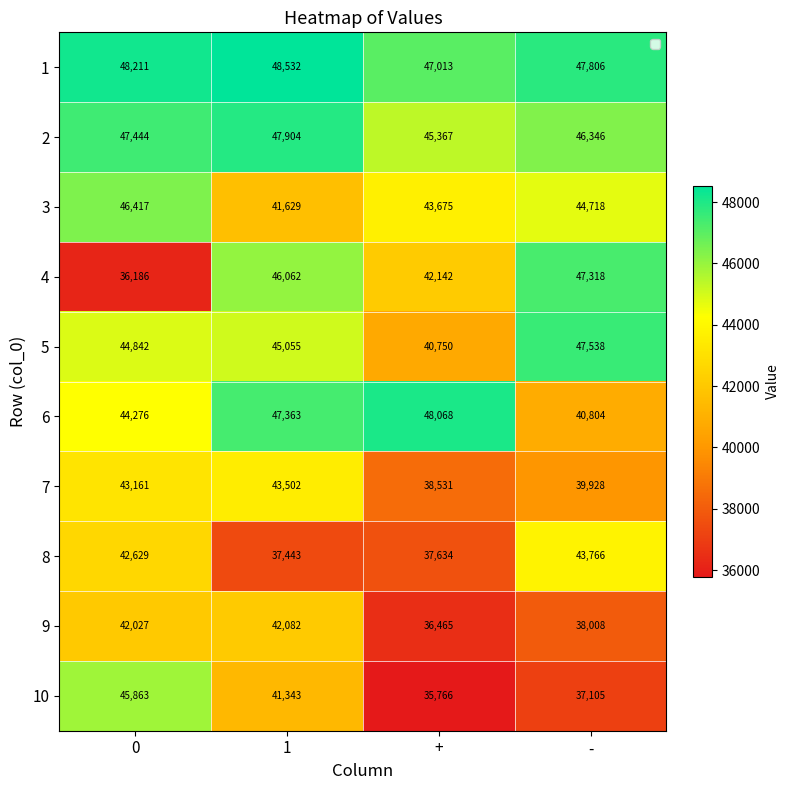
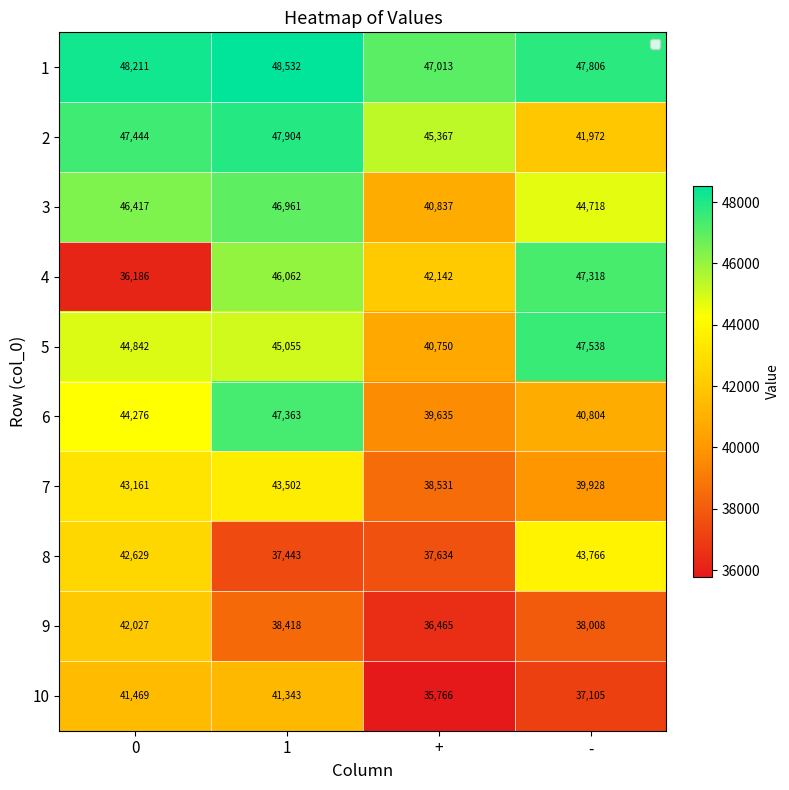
  {
    "1": {
      "0": "48,211",
      "1": "48,532",
      "+": "47,013",
      "-": "47,806"
    },
    "2": {
      "0": "47,444",
      "1": "47,904",
      "+": "45,367",
-     "-": "46,346"
+     "-": "41,972"
    },
    "3": {
      "0": "46,417",
-     "1": "41,629",
-     "+": "43,675",
+     "1": "46,961",
+     "+": "40,837",
      "-": "44,718"
    },
    "4": {
      "0": "36,186",
      "1": "46,062",
      "+": "42,142",
      "-": "47,318"
    },
    "5": {
      "0": "44,842",
      "1": "45,055",
      "+": "40,750",
      "-": "47,538"
    },
    "6": {
      "0": "44,276",
      "1": "47,363",
-     "+": "48,068",
+     "+": "39,635",
      "-": "40,804"
    },
    "7": {
      "0": "43,161",
      "1": "43,502",
      "+": "38,531",
      "-": "39,928"
    },
    "8": {
      "0": "42,629",
      "1": "37,443",
      "+": "37,634",
      "-": "43,766"
    },
    "9": {
      "0": "42,027",
-     "1": "42,082",
+     "1": "38,418",
      "+": "36,465",
      "-": "38,008"
    },
    "10": {
-     "0": "45,863",
+     "0": "41,469",
      "1": "41,343",
      "+": "35,766",
      "-": "37,105"
    }
  }
